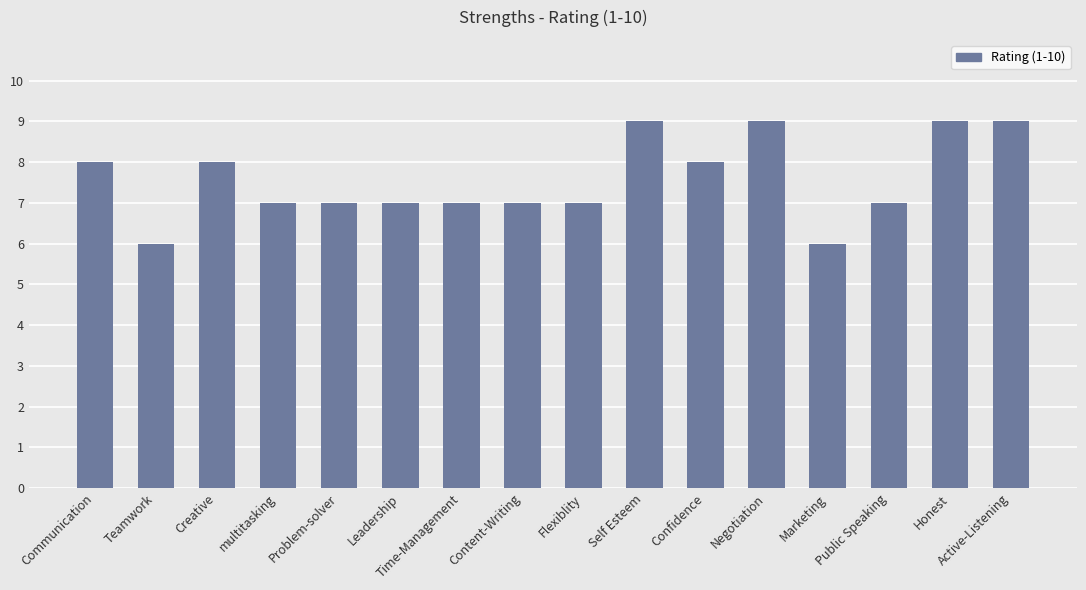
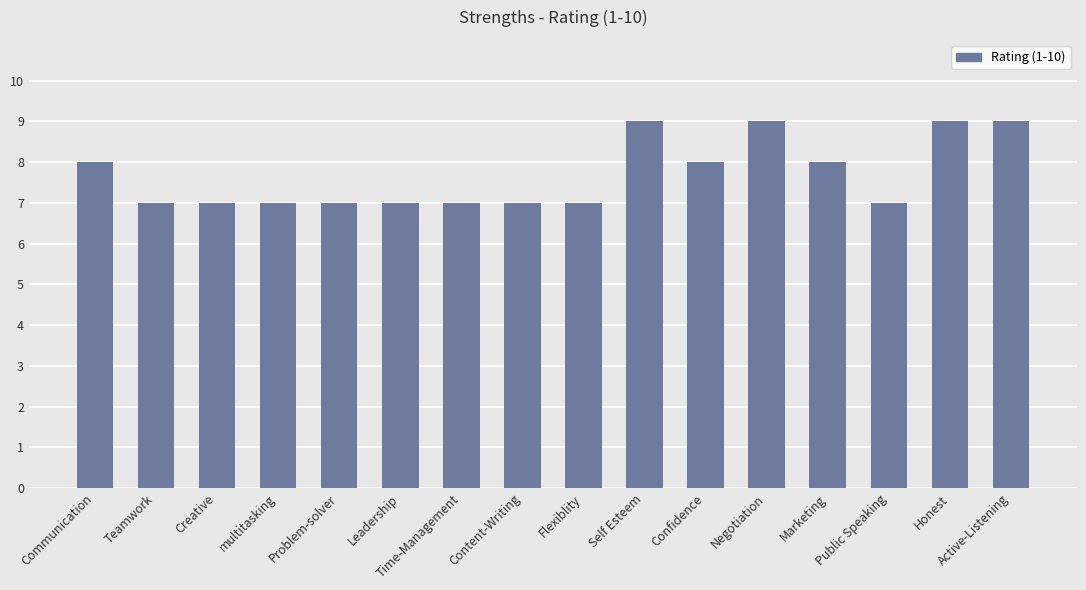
  {
    "Communication": 8,
-   "Teamwork": 6,
-   "Creative": 8,
+   "Teamwork": 7,
+   "Creative": 7,
    "multitasking": 7,
    "Problem-solver": 7,
    "Leadership": 7,
    "Time-Management": 7,
    "Content-Writing": 7,
    "Flexiblity": 7,
    "Self Esteem": 9,
    "Confidence": 8,
    "Negotiation": 9,
-   "Marketing": 6,
+   "Marketing": 8,
    "Public Speaking": 7,
    "Honest": 9,
    "Active-Listening": 9
  }
